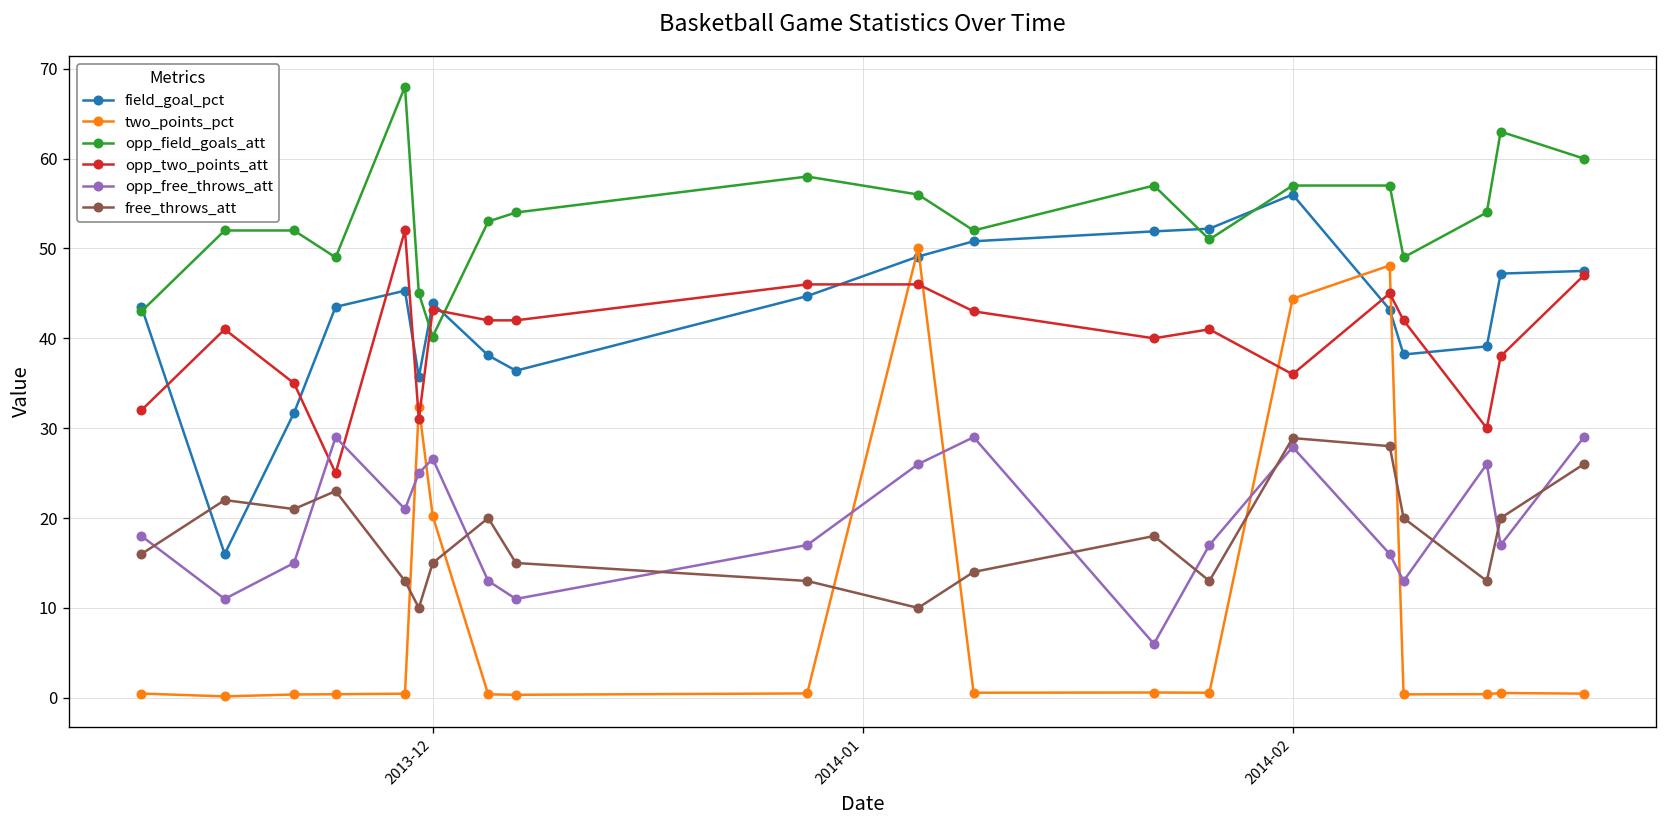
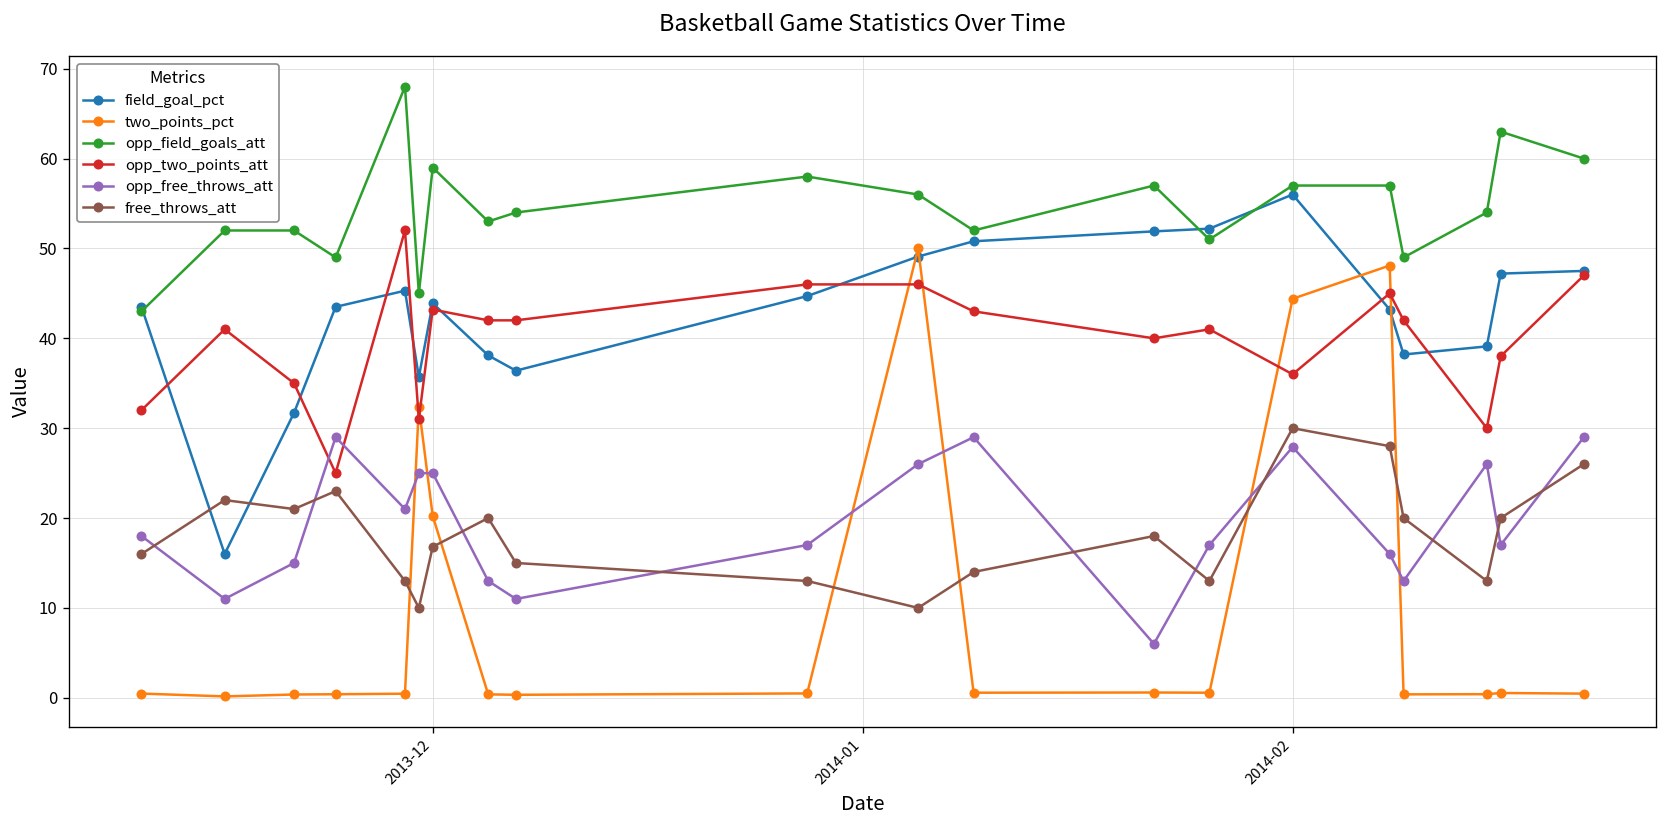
  {
    "field_goal_pct": {
      "2013-12": 44,
      "2014-02": 56
    },
    "two_points_pct": {
      "2013-12": 20,
      "2014-02": 44
    },
    "opp_field_goals_att": {
-     "2013-12": 40,
+     "2013-12": 59,
      "2014-02": 57
    },
    "opp_two_points_att": {
      "2013-12": 43,
      "2014-02": 36
    },
    "opp_free_throws_att": {
-     "2013-12": 27,
+     "2013-12": 25,
      "2014-02": 28
    },
    "free_throws_att": {
-     "2013-12": 15,
-     "2014-02": 29
+     "2013-12": 17,
+     "2014-02": 30
    }
  }
